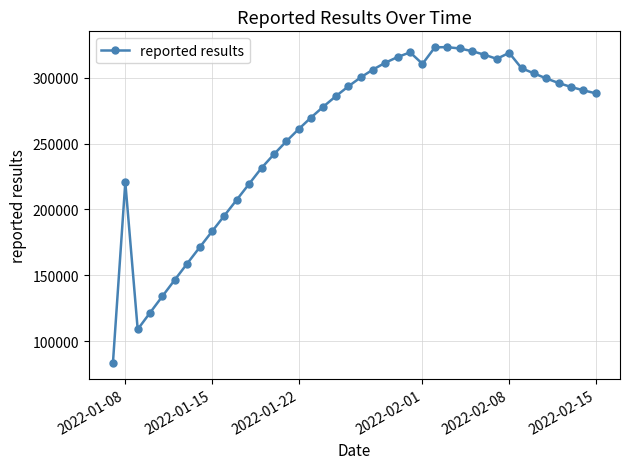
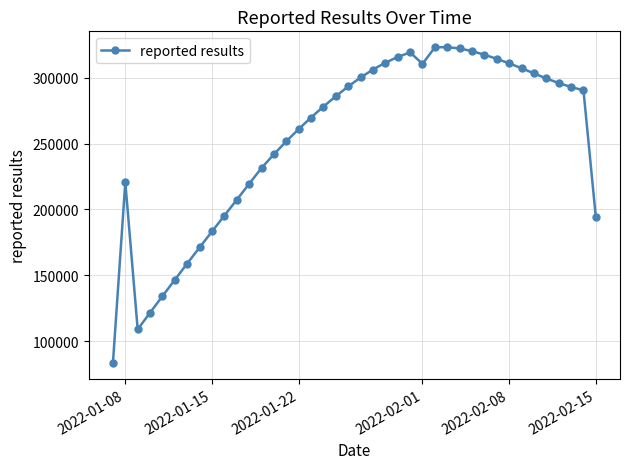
  {
    "2022-01-08": 221000,
    "2022-01-15": 183000,
    "2022-01-22": 261000,
    "2022-02-01": 310000,
-   "2022-02-08": 319000,
-   "2022-02-15": 288000
+   "2022-02-08": 311000,
+   "2022-02-15": 194000
  }
